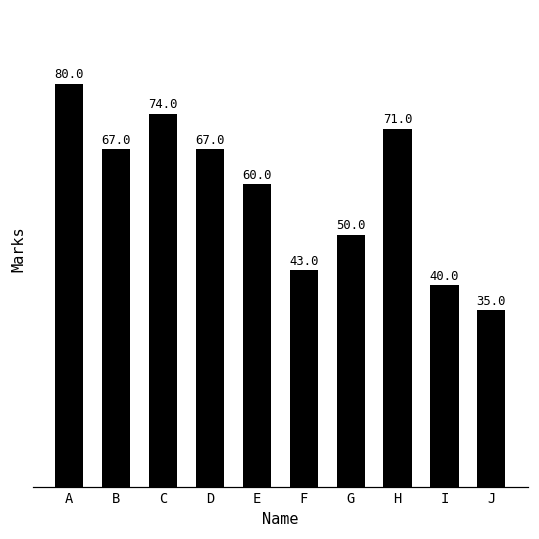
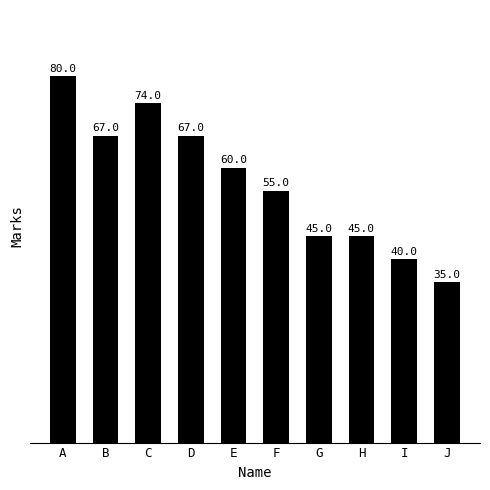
  {
    "A": 80.0,
    "B": 67.0,
    "C": 74.0,
    "D": 67.0,
    "E": 60.0,
-   "F": 43.0,
-   "G": 50.0,
-   "H": 71.0,
+   "F": 55.0,
+   "G": 45.0,
+   "H": 45.0,
    "I": 40.0,
    "J": 35.0
  }
